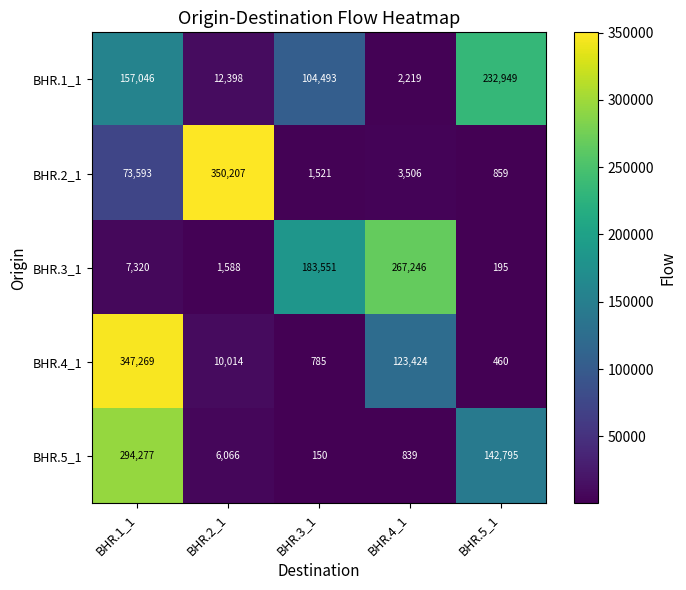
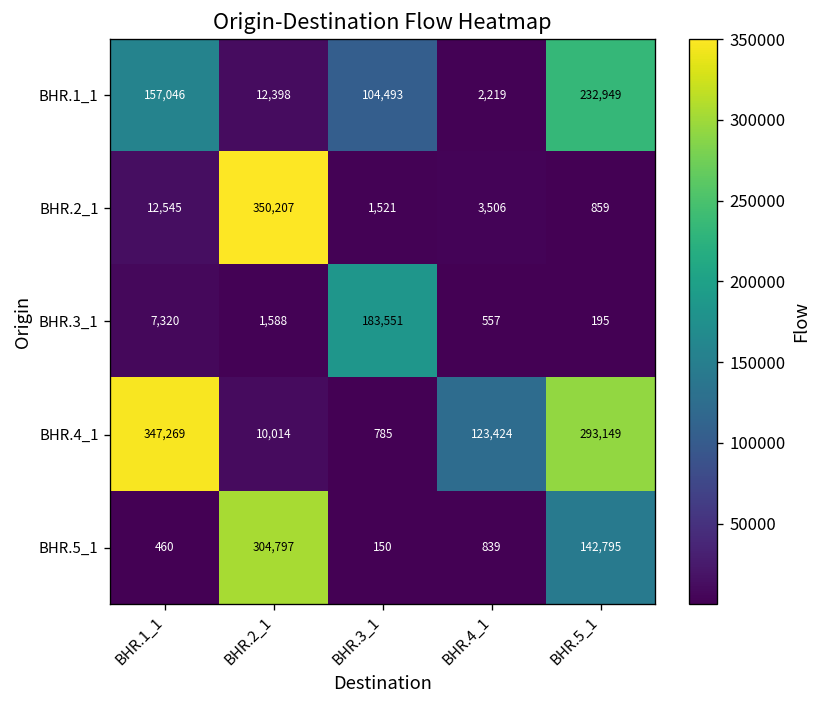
  {
    "BHR.1_1": {
      "BHR.1_1": "157,046",
      "BHR.2_1": "12,398",
      "BHR.3_1": "104,493",
      "BHR.4_1": "2,219",
      "BHR.5_1": "232,949"
    },
    "BHR.2_1": {
-     "BHR.1_1": "73,593",
+     "BHR.1_1": "12,545",
      "BHR.2_1": "350,207",
      "BHR.3_1": "1,521",
      "BHR.4_1": "3,506",
      "BHR.5_1": "859"
    },
    "BHR.3_1": {
      "BHR.1_1": "7,320",
      "BHR.2_1": "1,588",
      "BHR.3_1": "183,551",
-     "BHR.4_1": "267,246",
+     "BHR.4_1": "557",
      "BHR.5_1": "195"
    },
    "BHR.4_1": {
      "BHR.1_1": "347,269",
      "BHR.2_1": "10,014",
      "BHR.3_1": "785",
      "BHR.4_1": "123,424",
-     "BHR.5_1": "460"
+     "BHR.5_1": "293,149"
    },
    "BHR.5_1": {
-     "BHR.1_1": "294,277",
-     "BHR.2_1": "6,066",
+     "BHR.1_1": "460",
+     "BHR.2_1": "304,797",
      "BHR.3_1": "150",
      "BHR.4_1": "839",
      "BHR.5_1": "142,795"
    }
  }
